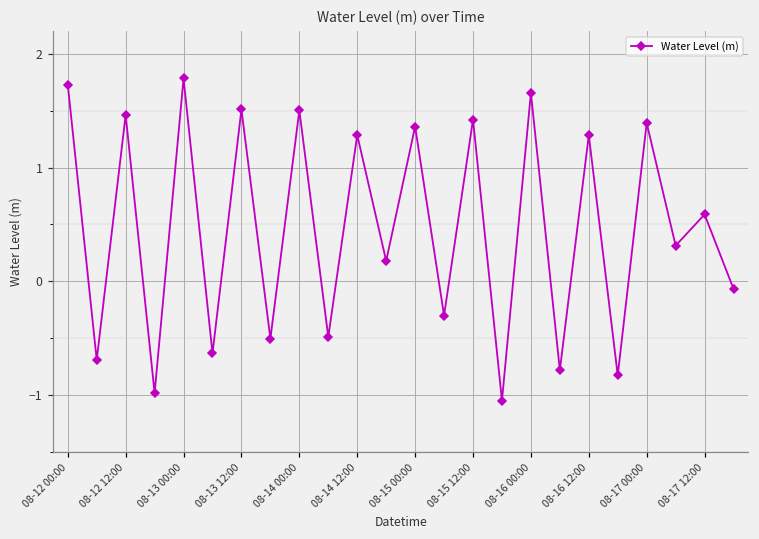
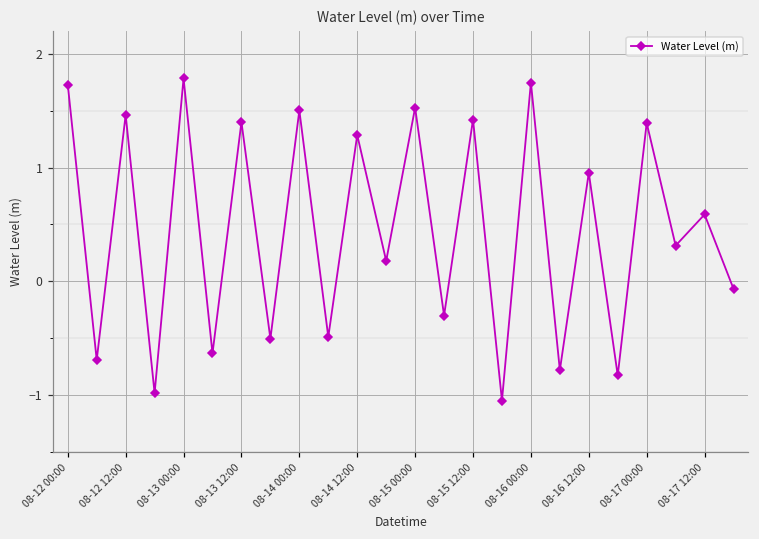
  {
    "08-12 00:00": 1.73,
    "08-12 12:00": 1.46,
    "08-13 00:00": 1.78,
-   "08-13 12:00": 1.51,
+   "08-13 12:00": 1.40,
    "08-14 00:00": 1.50,
    "08-14 12:00": 1.29,
-   "08-15 00:00": 1.36,
+   "08-15 00:00": 1.53,
    "08-15 12:00": 1.42,
-   "08-16 00:00": 1.66,
-   "08-16 12:00": 1.28,
+   "08-16 00:00": 1.75,
+   "08-16 12:00": 0.95,
    "08-17 00:00": 1.39,
    "08-17 12:00": 0.59
  }
